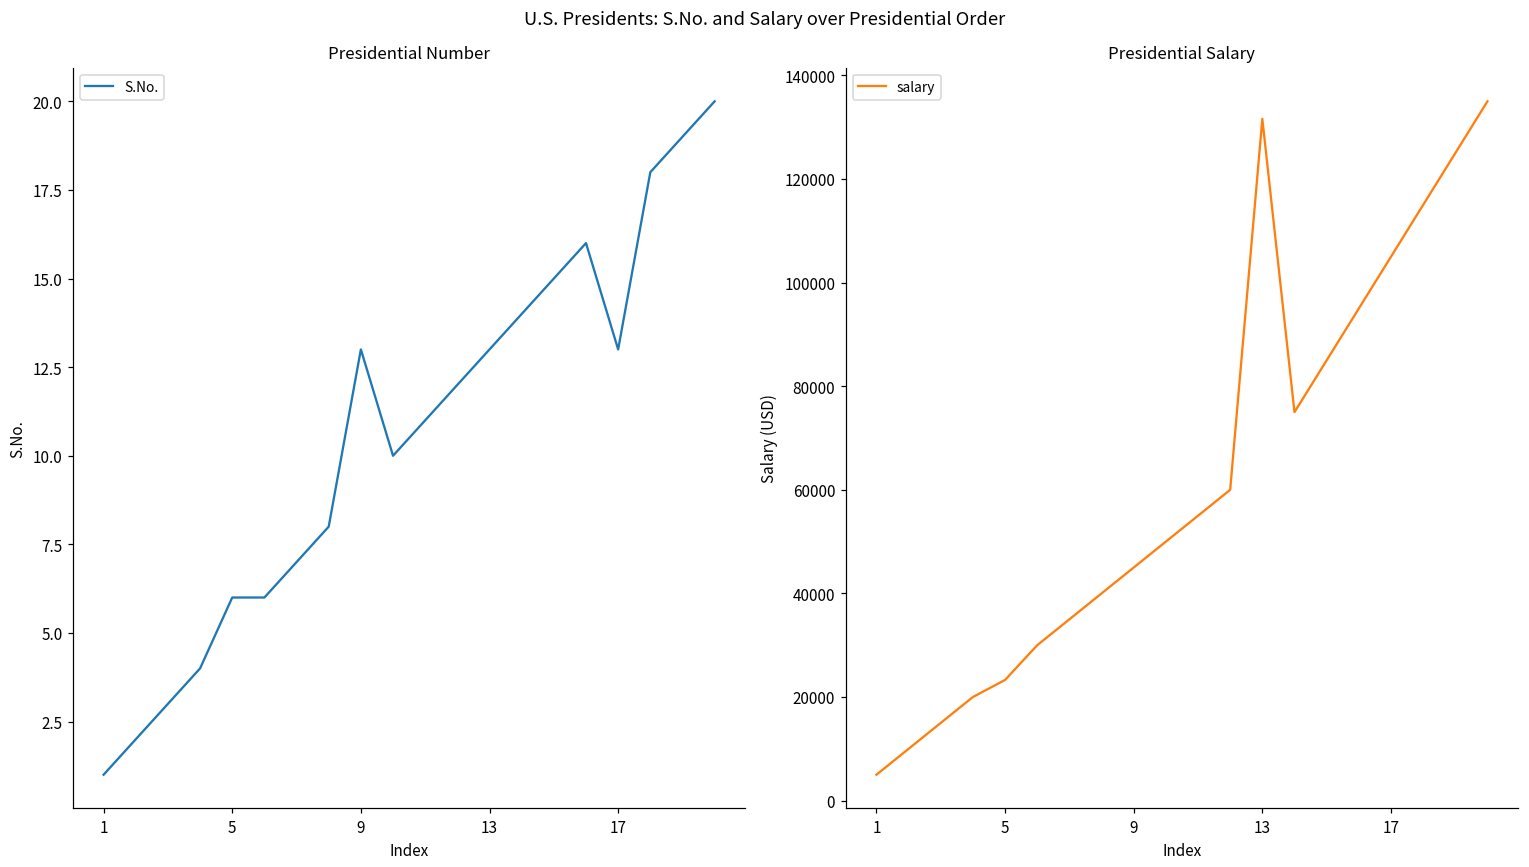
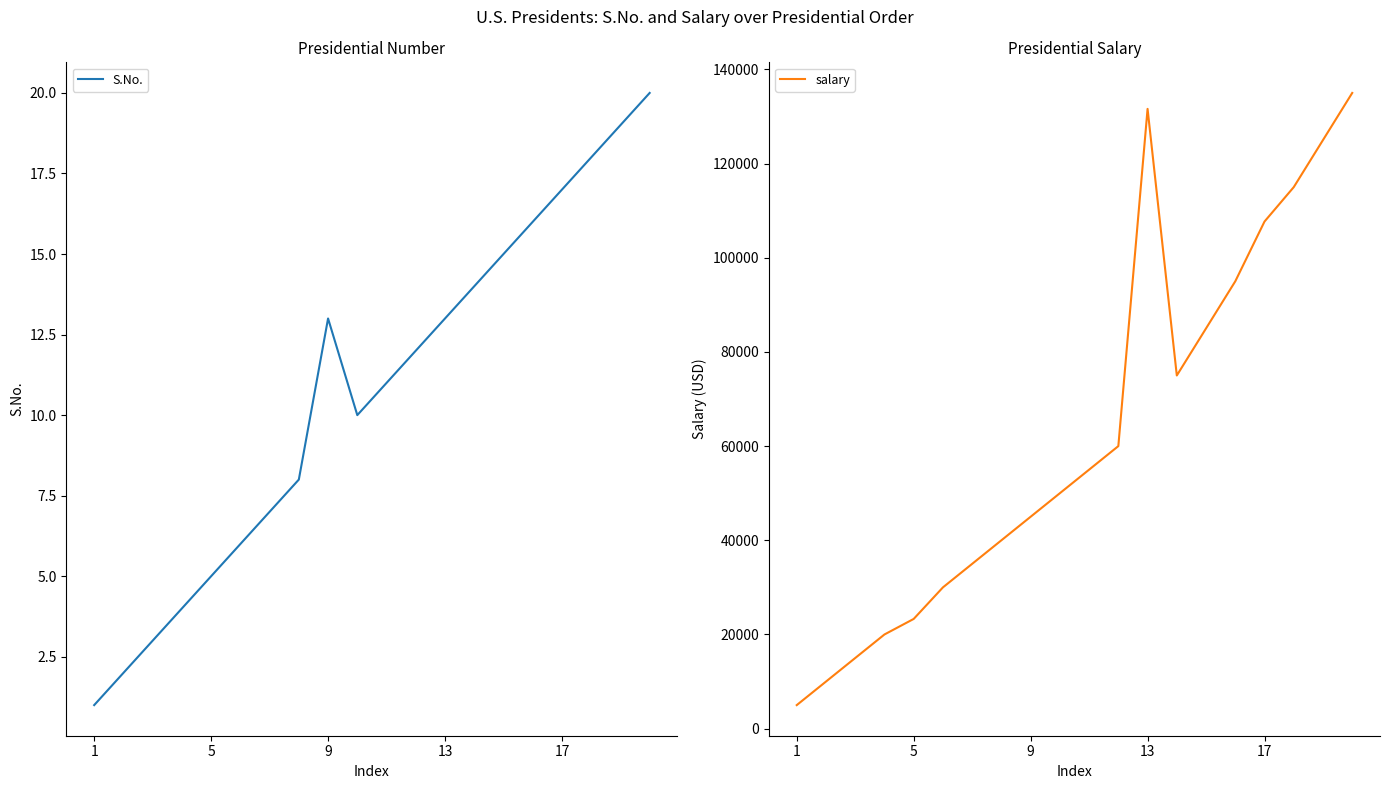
  {
    "Presidential Number": {
      "1": 1,
-     "5": 6,
+     "5": 5,
      "9": 13,
      "13": 13,
-     "17": 13
+     "17": 17
    },
    "Presidential Salary": {
      "1": 5000,
      "5": 23000,
      "9": 45000,
      "13": 132000,
-     "17": 105000
+     "17": 108000
    }
  }
